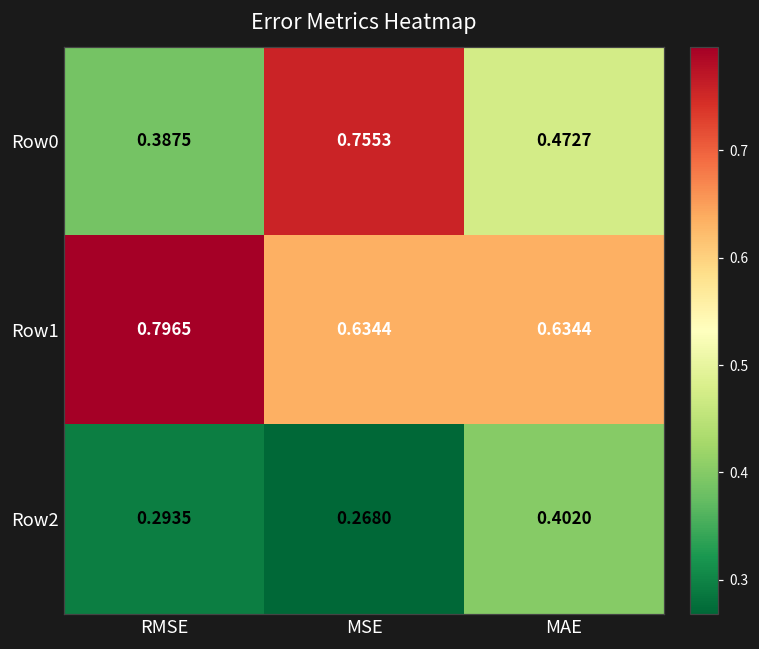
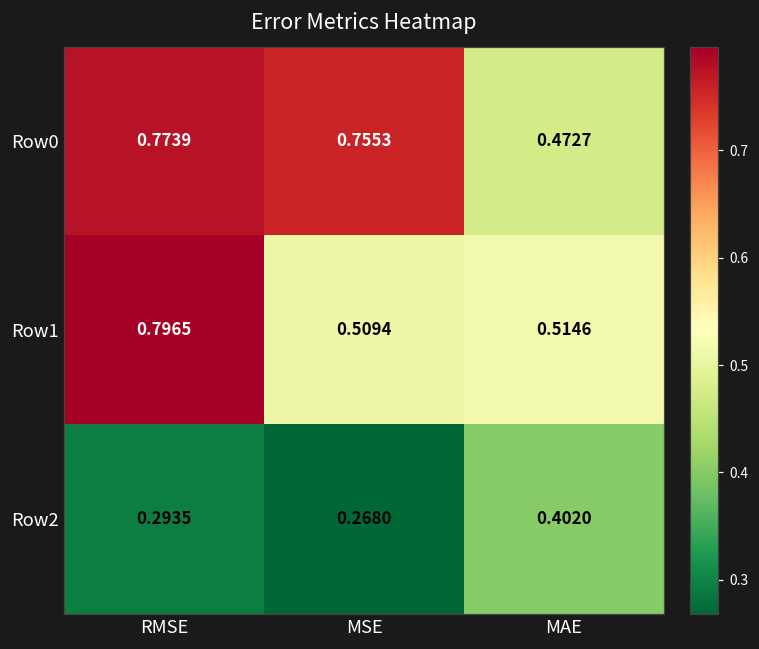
  {
    "Row0": {
-     "RMSE": 0.3875,
+     "RMSE": 0.7739,
      "MSE": 0.7553,
      "MAE": 0.4727
    },
    "Row1": {
      "RMSE": 0.7965,
-     "MSE": 0.6344,
-     "MAE": 0.6344
+     "MSE": 0.5094,
+     "MAE": 0.5146
    },
    "Row2": {
      "RMSE": 0.2935,
      "MSE": 0.2680,
      "MAE": 0.4020
    }
  }
